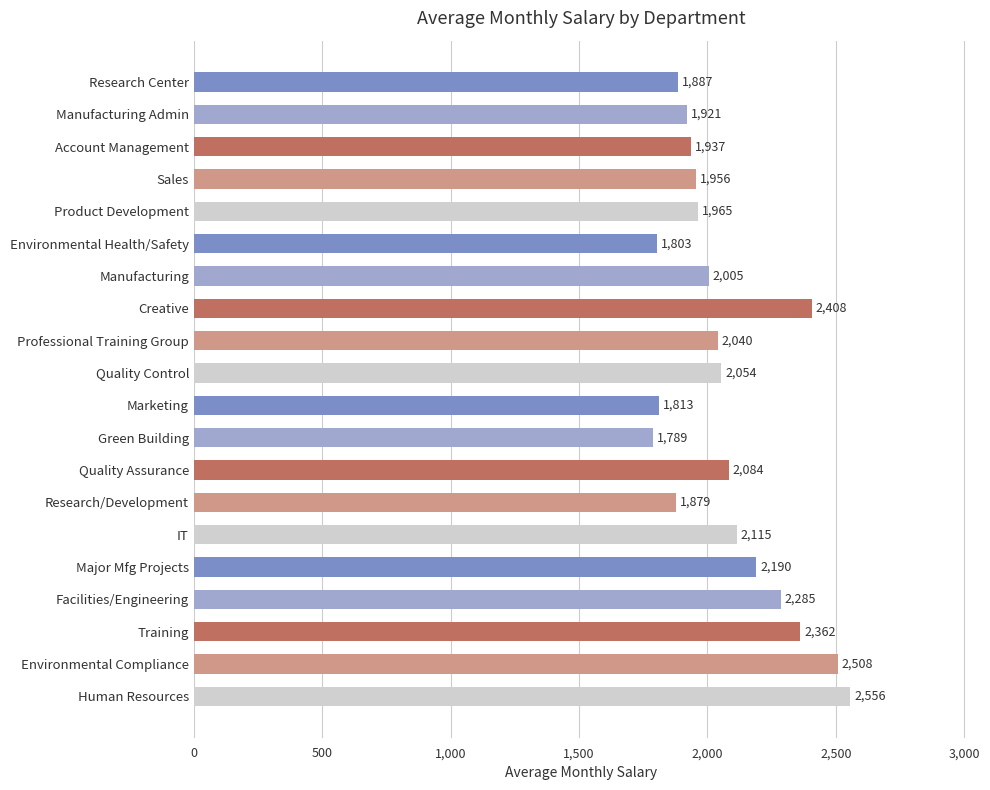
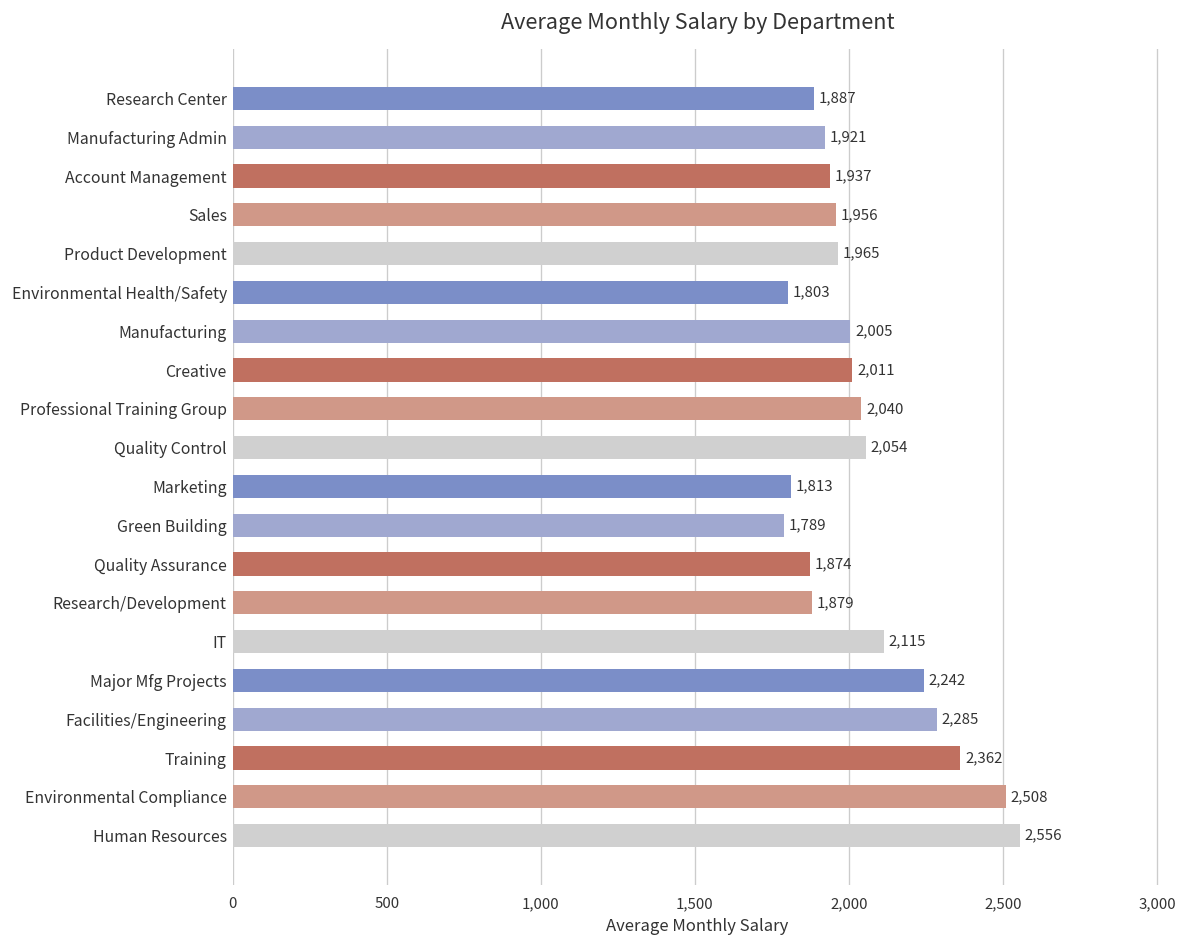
  {
    "Research Center": "1,887",
    "Manufacturing Admin": "1,921",
    "Account Management": "1,937",
    "Sales": "1,956",
    "Product Development": "1,965",
    "Environmental Health/Safety": "1,803",
    "Manufacturing": "2,005",
-   "Creative": "2,408",
+   "Creative": "2,011",
    "Professional Training Group": "2,040",
    "Quality Control": "2,054",
    "Marketing": "1,813",
    "Green Building": "1,789",
-   "Quality Assurance": "2,084",
+   "Quality Assurance": "1,874",
    "Research/Development": "1,879",
    "IT": "2,115",
-   "Major Mfg Projects": "2,190",
+   "Major Mfg Projects": "2,242",
    "Facilities/Engineering": "2,285",
    "Training": "2,362",
    "Environmental Compliance": "2,508",
    "Human Resources": "2,556"
  }
